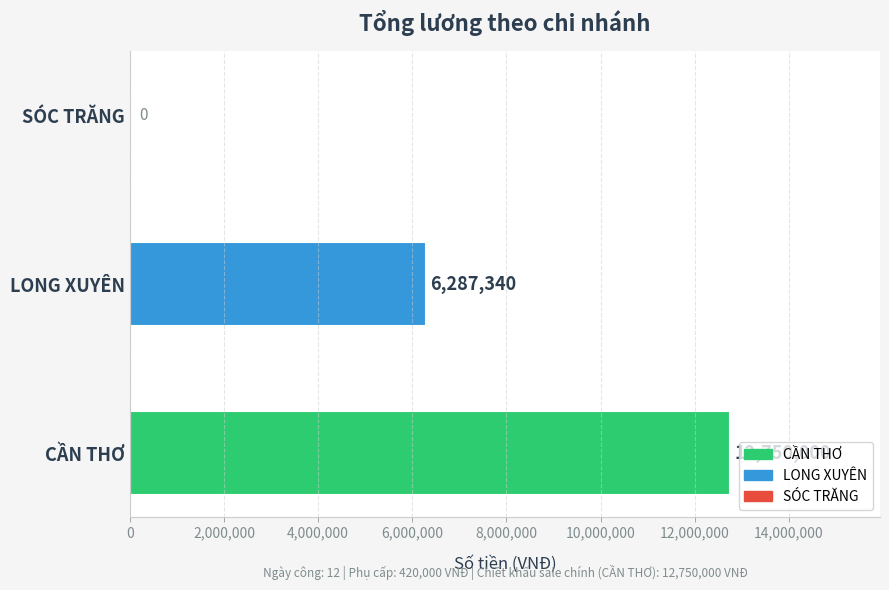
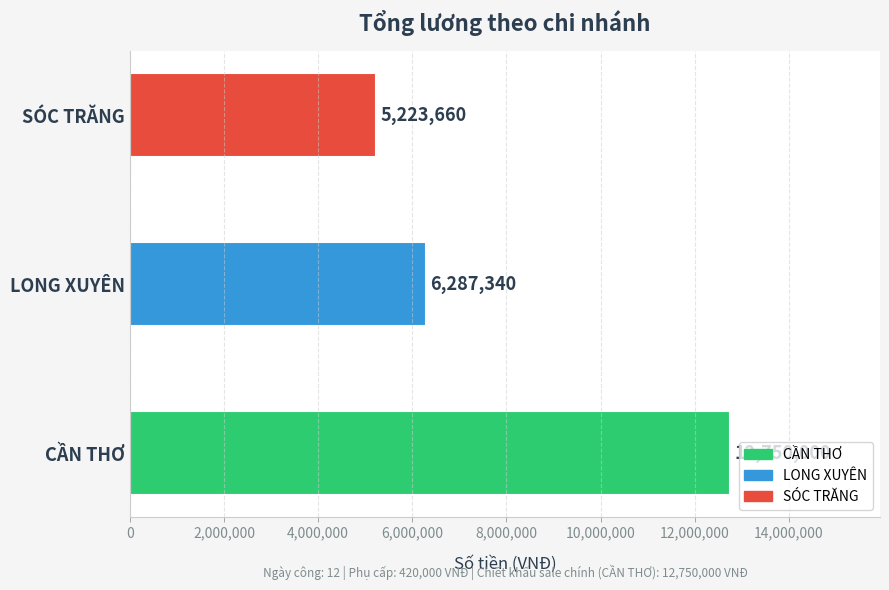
  {
-   "SÓC TRĂNG": "0",
+   "SÓC TRĂNG": "5,223,660",
    "LONG XUYÊN": "6,287,340"
  }
